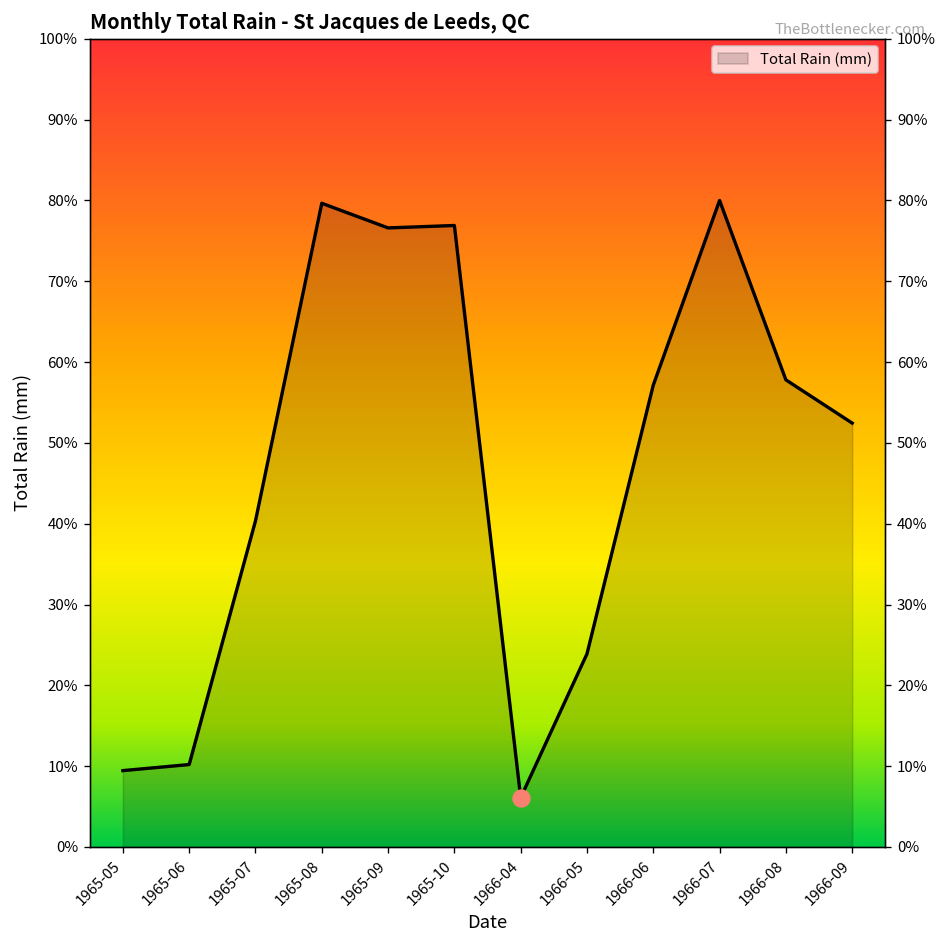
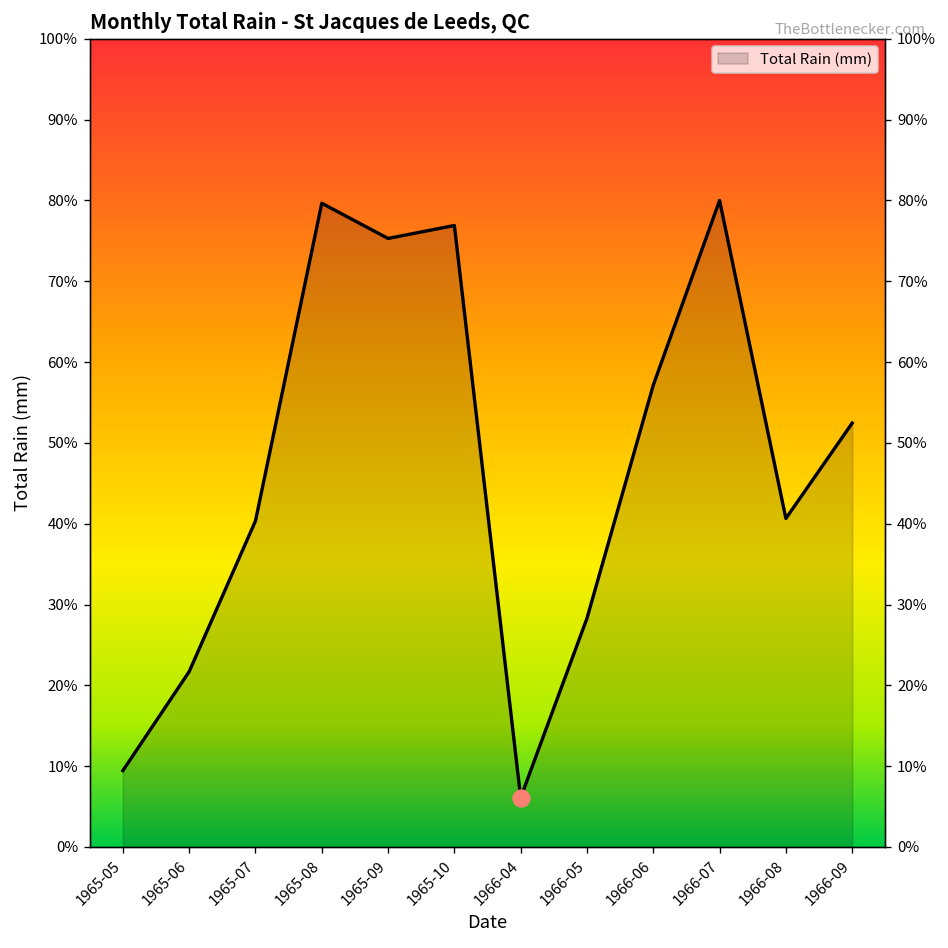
  {
    "Total Rain (mm)": {
      "1965-05": "9%",
-     "1965-06": "10%",
+     "1965-06": "22%",
      "1965-07": "40%",
      "1965-08": "80%",
-     "1965-09": "77%",
+     "1965-09": "75%",
      "1965-10": "77%",
-     "1966-05": "24%",
+     "1966-05": "28%",
      "1966-06": "57%",
      "1966-07": "80%",
-     "1966-08": "58%",
+     "1966-08": "41%",
      "1966-09": "52%"
    }
  }
